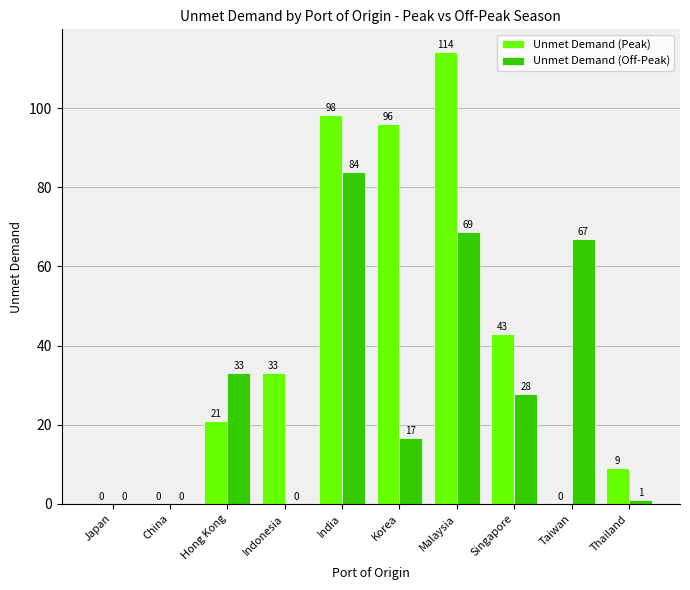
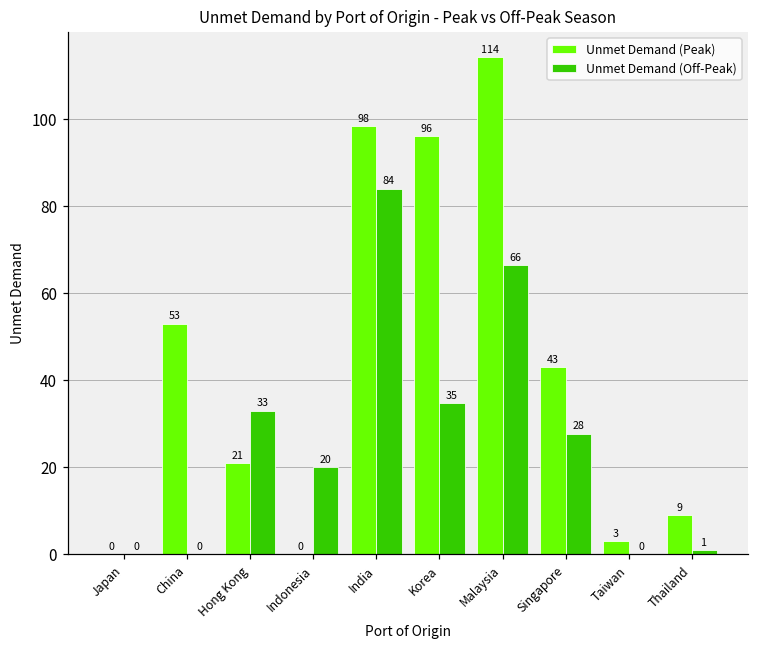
  {
    "Unmet Demand (Peak)": {
      "Japan": 0,
-     "China": 0,
+     "China": 53,
      "Hong Kong": 21,
-     "Indonesia": 33,
+     "Indonesia": 0,
      "India": 98,
      "Korea": 96,
      "Malaysia": 114,
      "Singapore": 43,
-     "Taiwan": 0,
+     "Taiwan": 3,
      "Thailand": 9
    },
    "Unmet Demand (Off-Peak)": {
      "Japan": 0,
      "China": 0,
      "Hong Kong": 33,
-     "Indonesia": 0,
+     "Indonesia": 20,
      "India": 84,
-     "Korea": 17,
-     "Malaysia": 69,
+     "Korea": 35,
+     "Malaysia": 66,
      "Singapore": 28,
-     "Taiwan": 67,
+     "Taiwan": 0,
      "Thailand": 1
    }
  }
